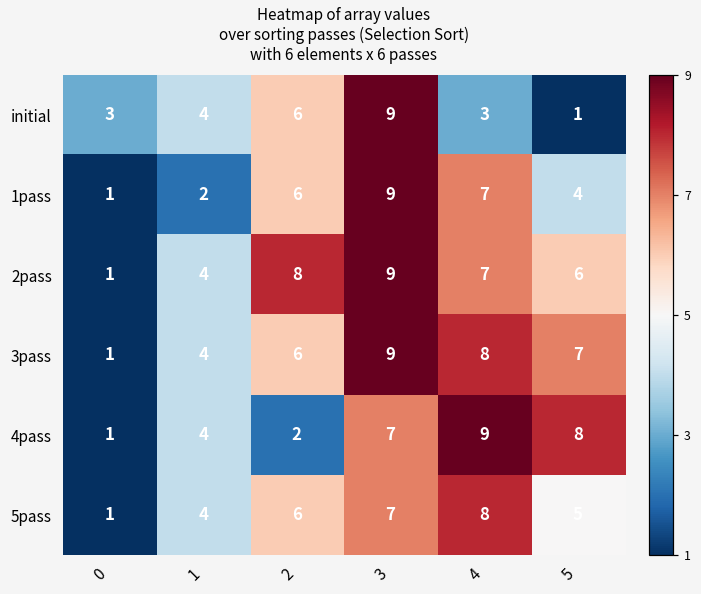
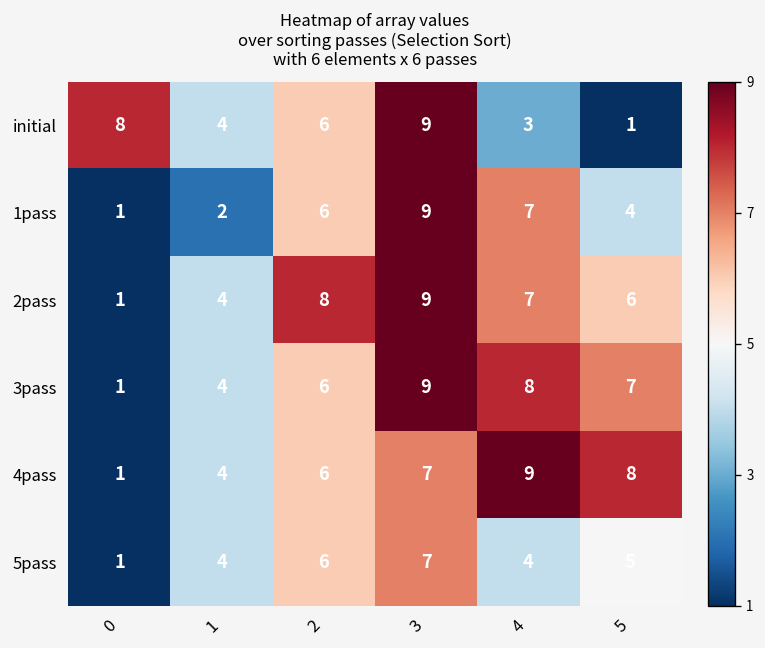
  {
    "initial": {
-     "0": 3,
+     "0": 8,
      "1": 4,
      "2": 6,
      "3": 9,
      "4": 3,
      "5": 1
    },
    "1pass": {
      "0": 1,
      "1": 2,
      "2": 6,
      "3": 9,
      "4": 7,
      "5": 4
    },
    "2pass": {
      "0": 1,
      "1": 4,
      "2": 8,
      "3": 9,
      "4": 7,
      "5": 6
    },
    "3pass": {
      "0": 1,
      "1": 4,
      "2": 6,
      "3": 9,
      "4": 8,
      "5": 7
    },
    "4pass": {
      "0": 1,
      "1": 4,
-     "2": 2,
+     "2": 6,
      "3": 7,
      "4": 9,
      "5": 8
    },
    "5pass": {
      "0": 1,
      "1": 4,
      "2": 6,
      "3": 7,
-     "4": 8
+     "4": 4
    }
  }
